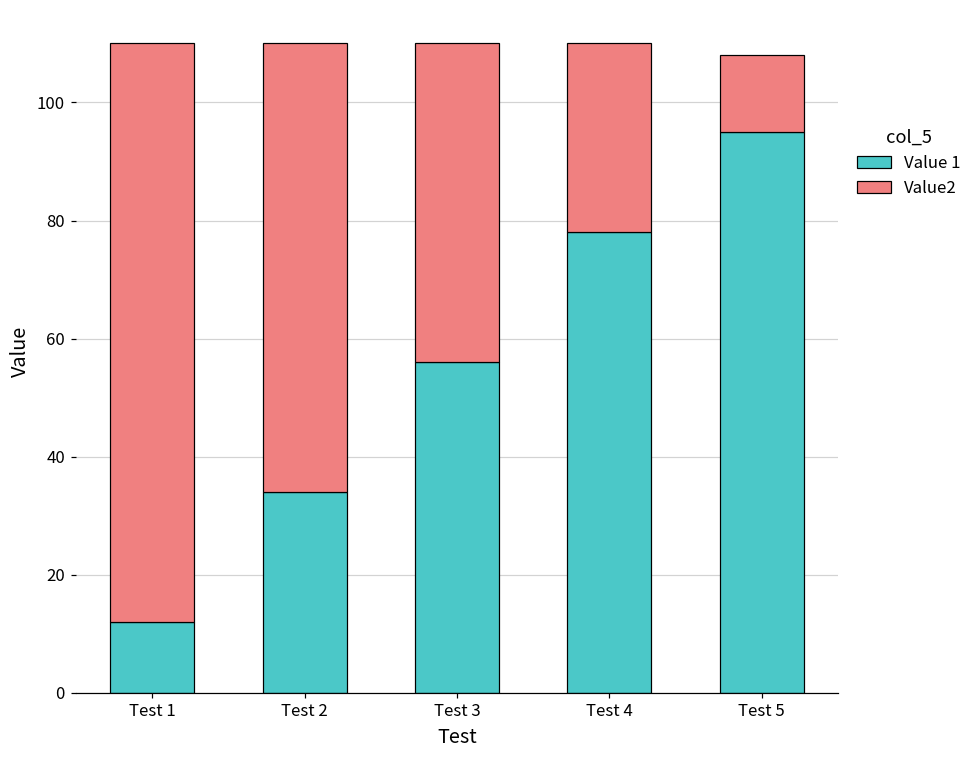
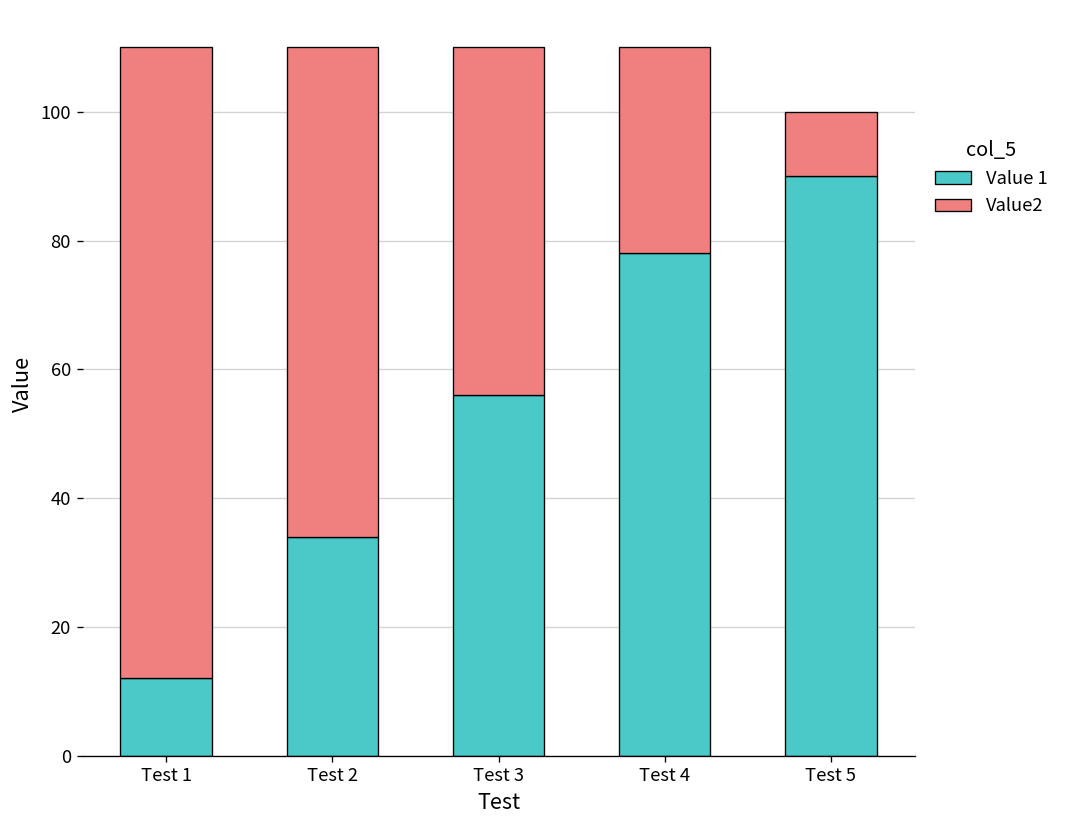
  {
    "Value 1": {
      "Test 1": 12,
      "Test 2": 34,
      "Test 3": 56,
      "Test 4": 78,
-     "Test 5": 95
+     "Test 5": 90
    },
    "Value2": {
      "Test 1": 98,
      "Test 2": 76,
      "Test 3": 54,
      "Test 4": 32,
-     "Test 5": 13
+     "Test 5": 10
    }
  }
